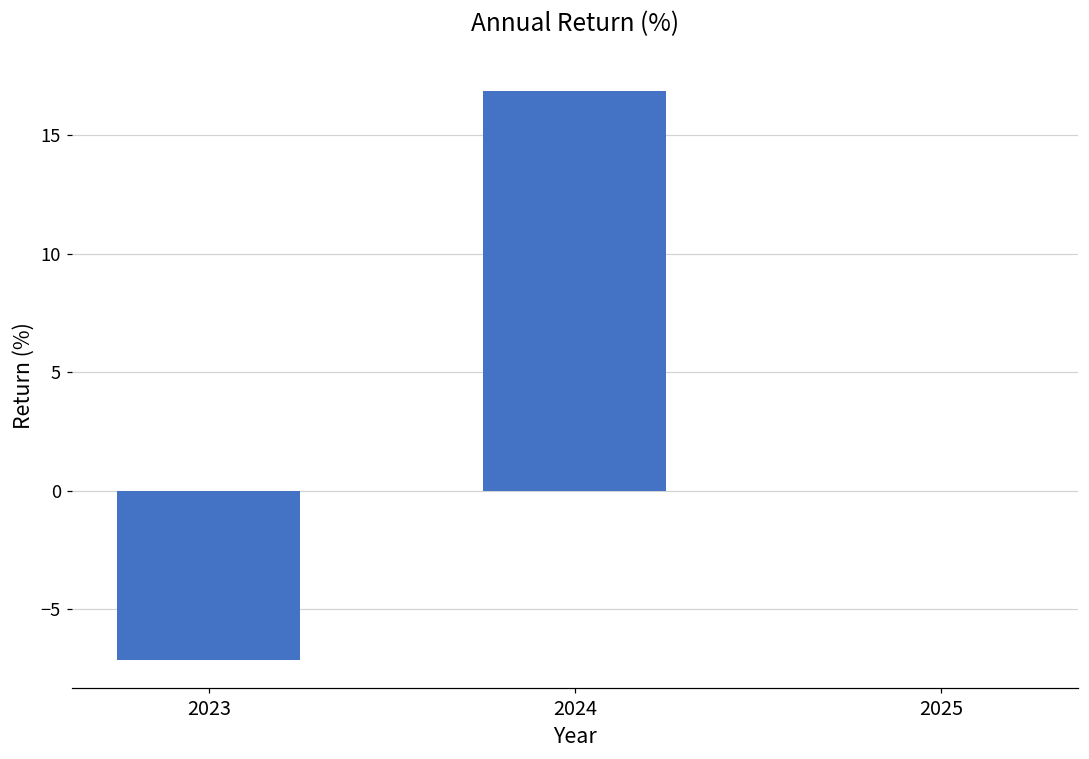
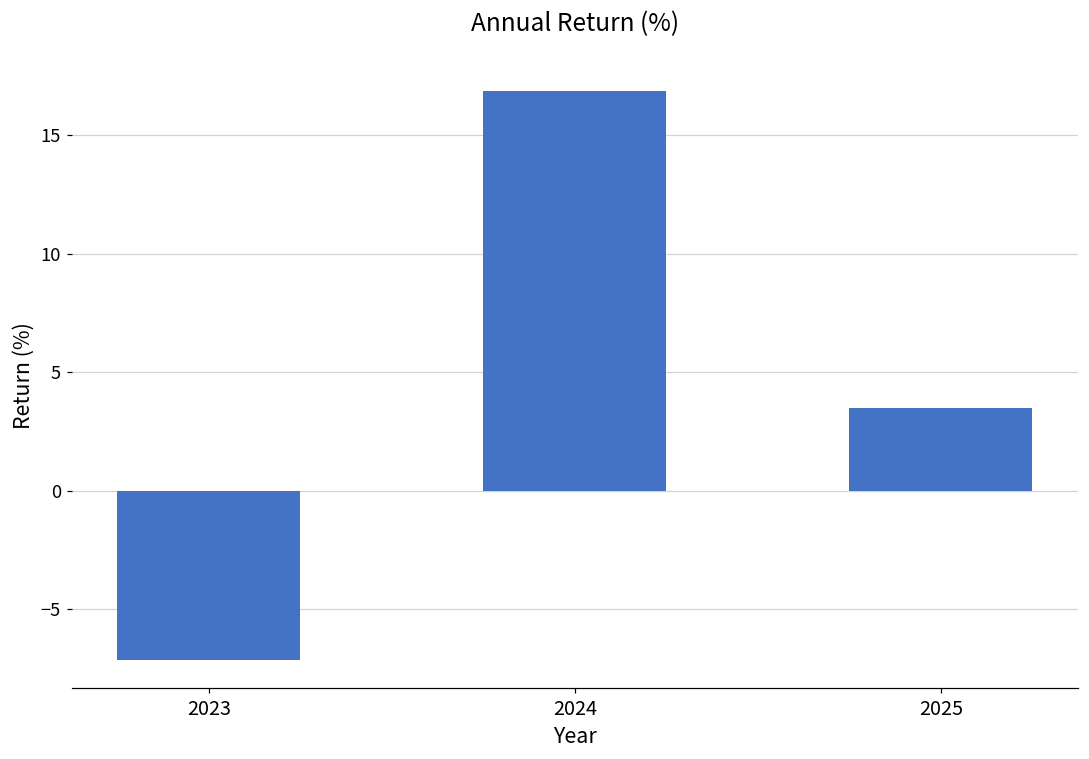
  {
    "2023": -7.1,
    "2024": 16.9,
-   "2025": 0.0
+   "2025": 3.5
  }
